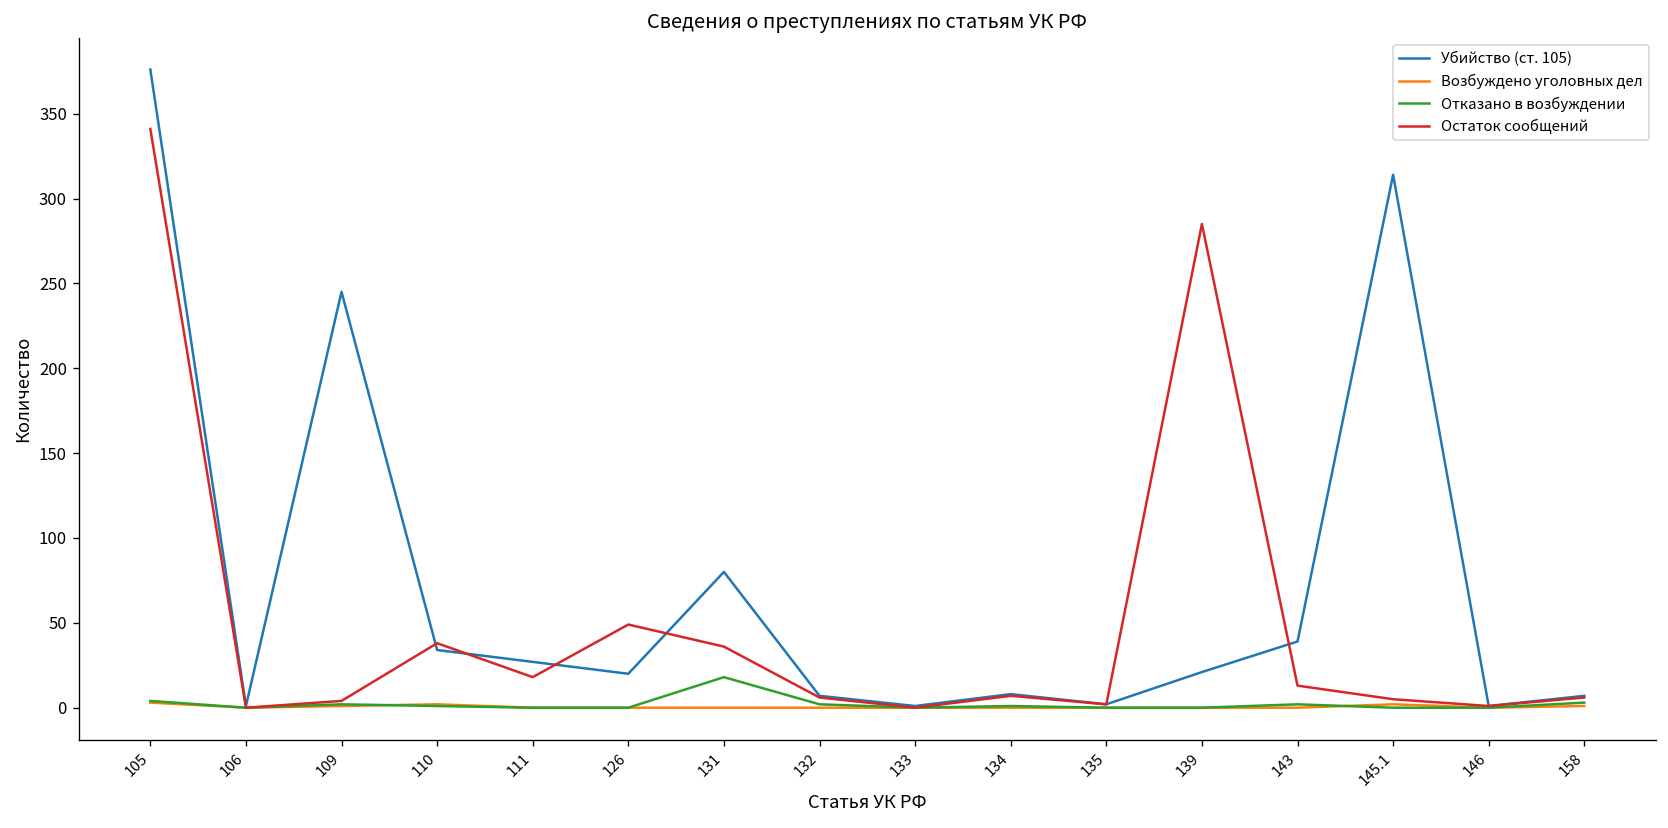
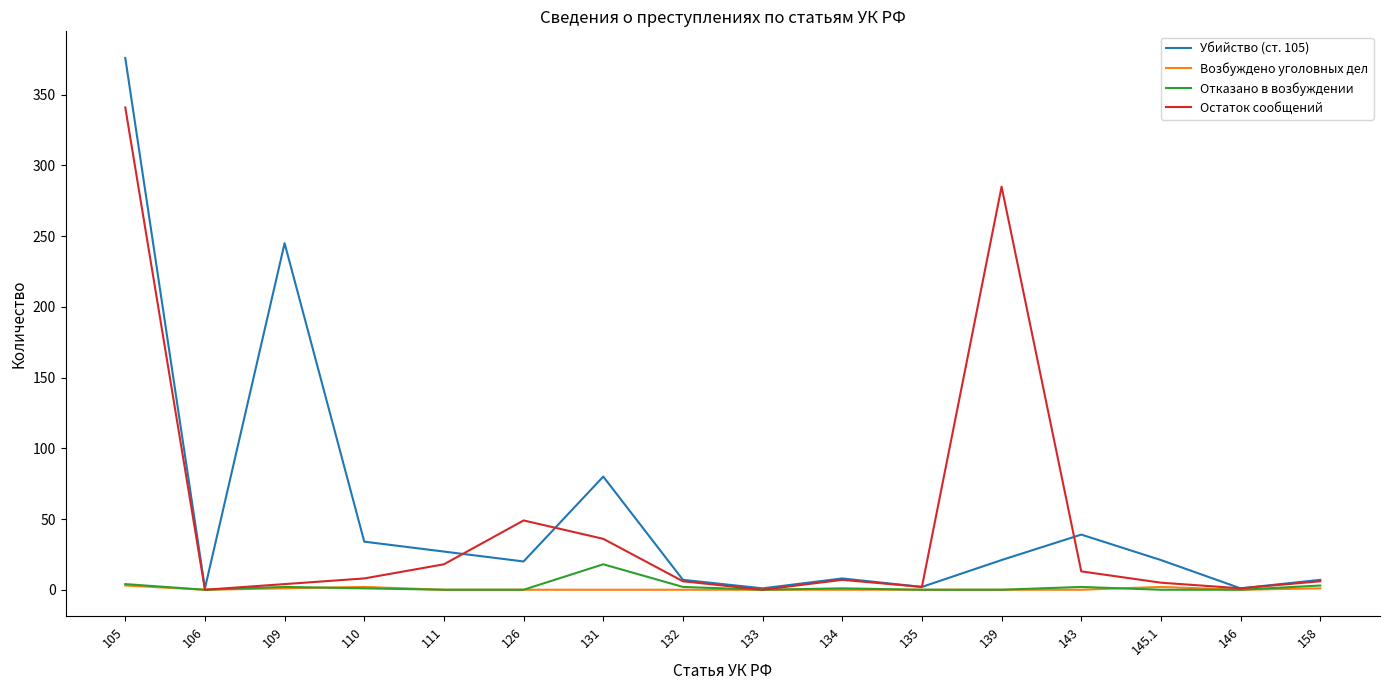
  {
    "Убийство (ст. 105)": {
      "105": 376,
      "109": 245,
      "110": 34,
      "111": 27,
      "126": 20,
      "131": 80,
      "139": 21,
      "143": 39,
-     "145.1": 314
+     "145.1": 21
    },
    "Возбуждено уголовных дел": {
      "131": 0,
      "132": 0,
      "143": 0,
      "145.1": 2,
      "158": 1
    },
    "Отказано в возбуждении": {
      "131": 18,
      "132": 2,
      "143": 2,
      "145.1": 0,
      "158": 3
    },
    "Остаток сообщений": {
      "105": 341,
      "109": 4,
-     "110": 38,
+     "110": 8,
      "111": 18,
      "126": 49,
      "131": 36,
      "139": 285,
      "143": 13,
      "145.1": 5
    }
  }
